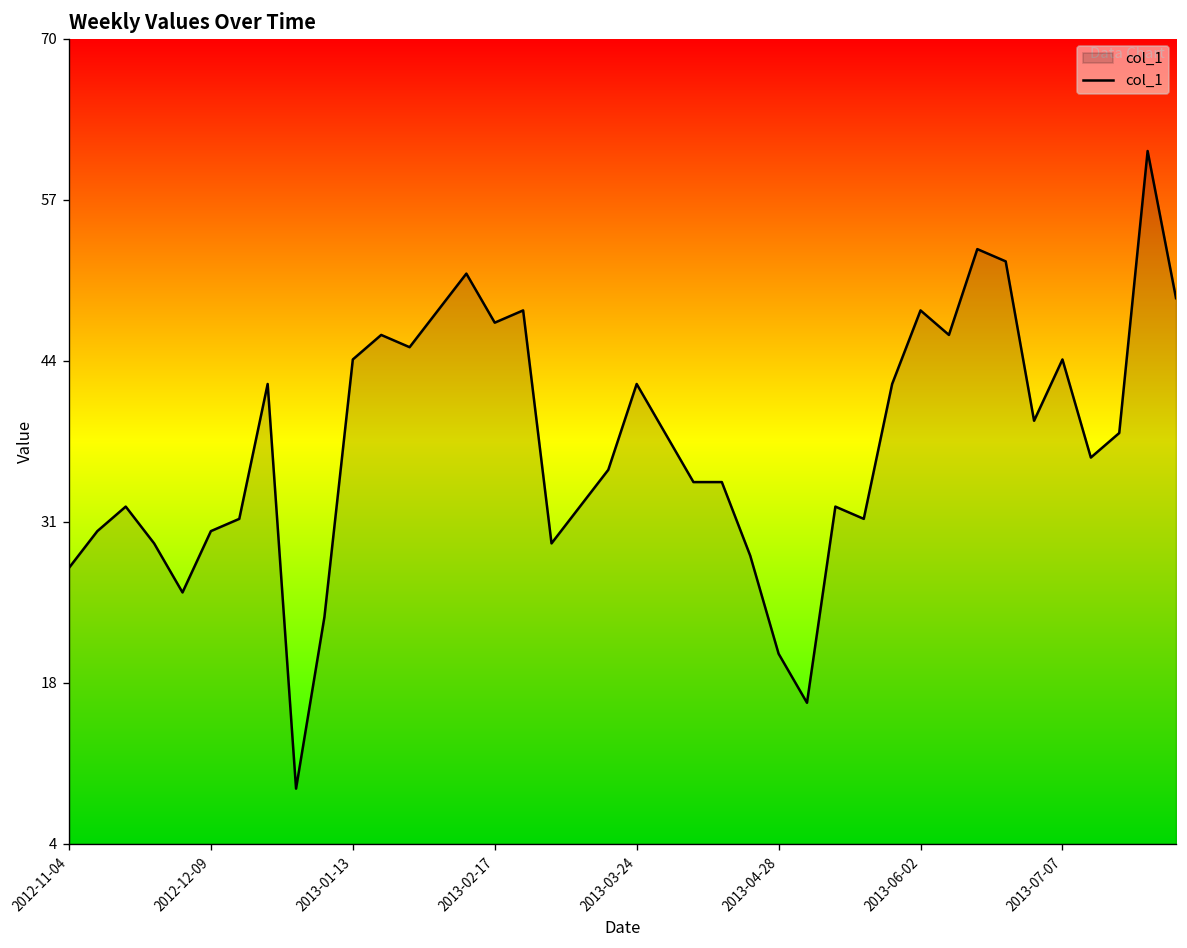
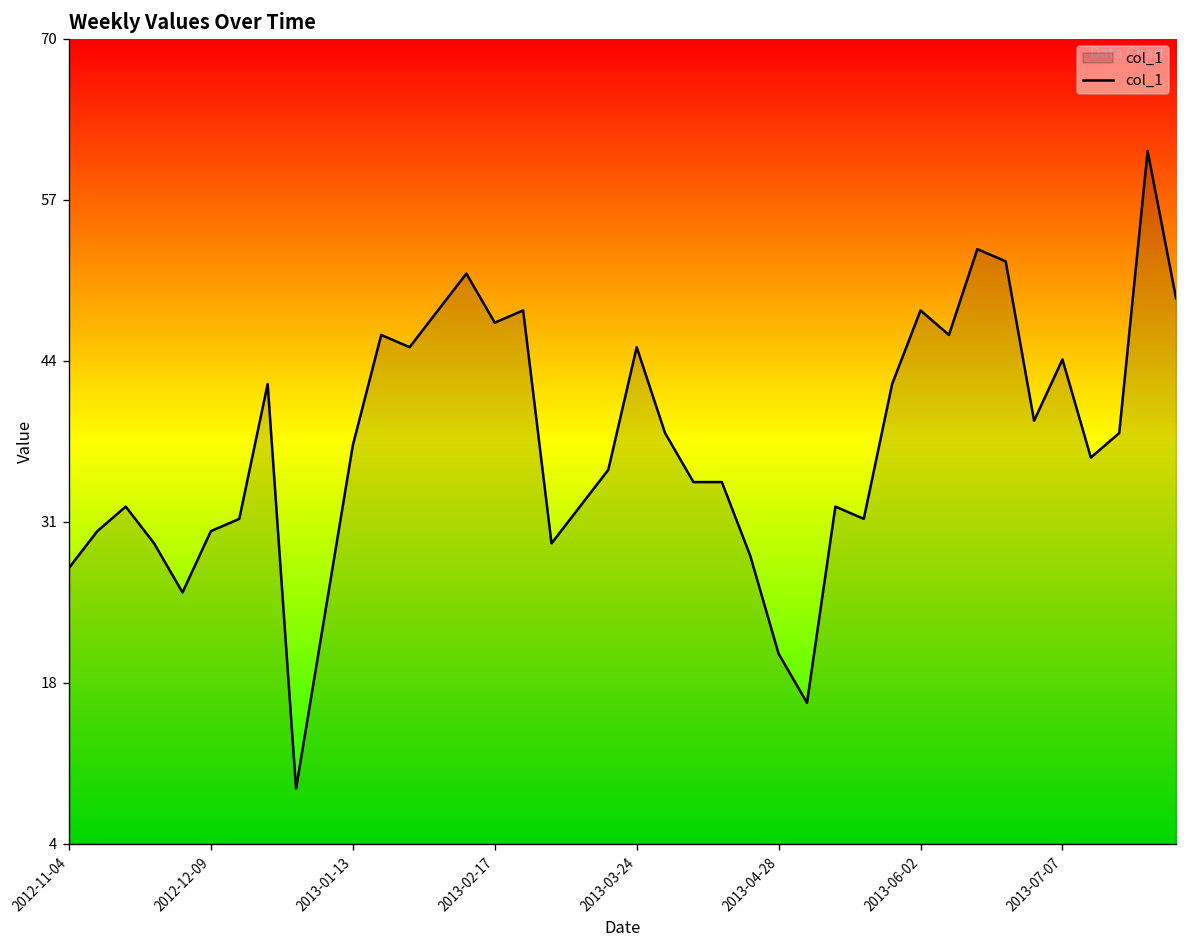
  {
    "2012-11-04": 27,
    "2012-12-09": 30,
-   "2013-01-13": 44,
+   "2013-01-13": 37,
    "2013-02-17": 47,
-   "2013-03-24": 42,
+   "2013-03-24": 45,
    "2013-04-28": 20,
    "2013-06-02": 48,
    "2013-07-07": 44
  }
